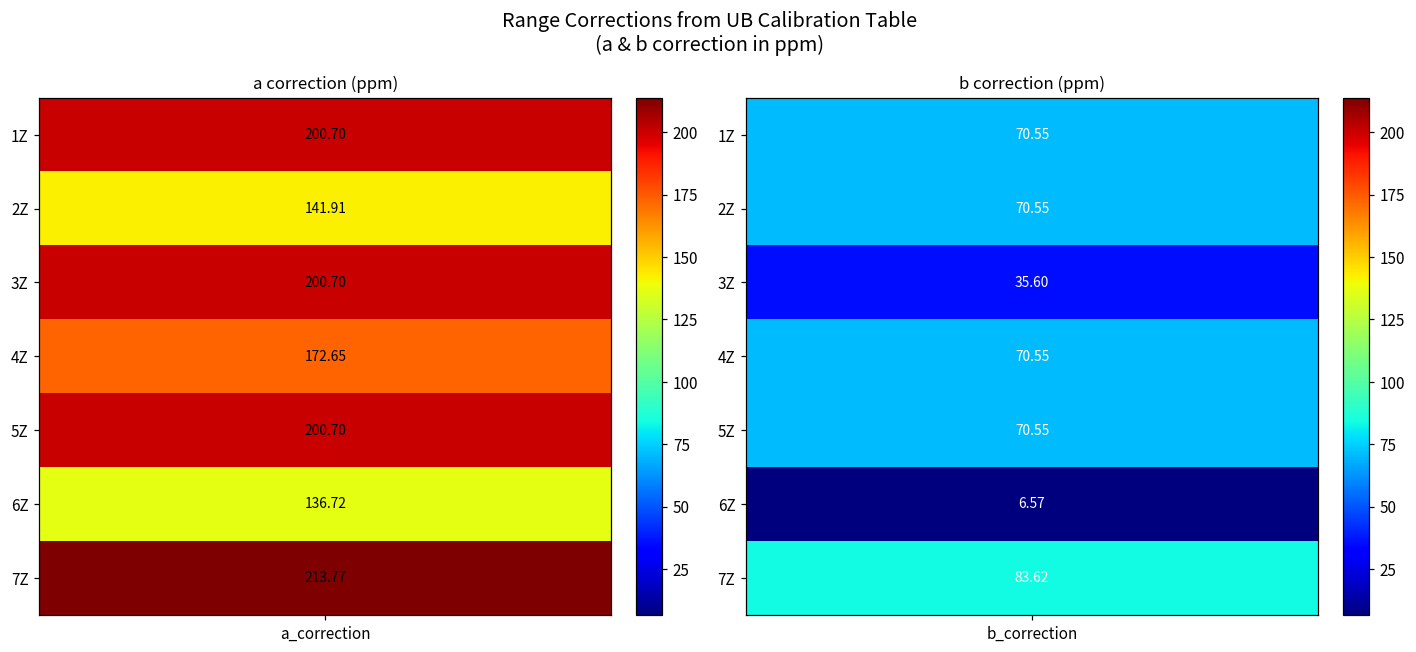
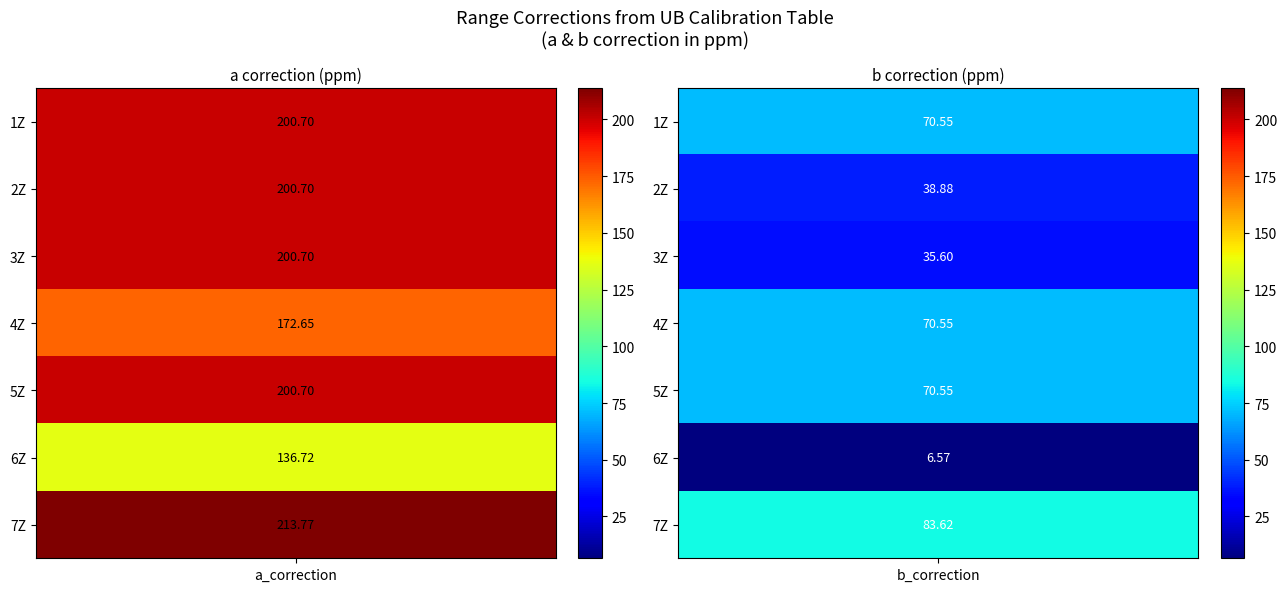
  {
    "a correction (ppm)": {
      "1Z": {
        "a_correction": 200.70
      },
      "2Z": {
-       "a_correction": 141.91
+       "a_correction": 200.70
      },
      "3Z": {
        "a_correction": 200.70
      },
      "4Z": {
        "a_correction": 172.65
      },
      "5Z": {
        "a_correction": 200.70
      },
      "6Z": {
        "a_correction": 136.72
      },
      "7Z": {
        "a_correction": 213.77
      }
    },
    "b correction (ppm)": {
      "1Z": {
        "b_correction": 70.55
      },
      "2Z": {
-       "b_correction": 70.55
+       "b_correction": 38.88
      },
      "3Z": {
        "b_correction": 35.60
      },
      "4Z": {
        "b_correction": 70.55
      },
      "5Z": {
        "b_correction": 70.55
      },
      "6Z": {
        "b_correction": 6.57
      },
      "7Z": {
        "b_correction": 83.62
      }
    }
  }
